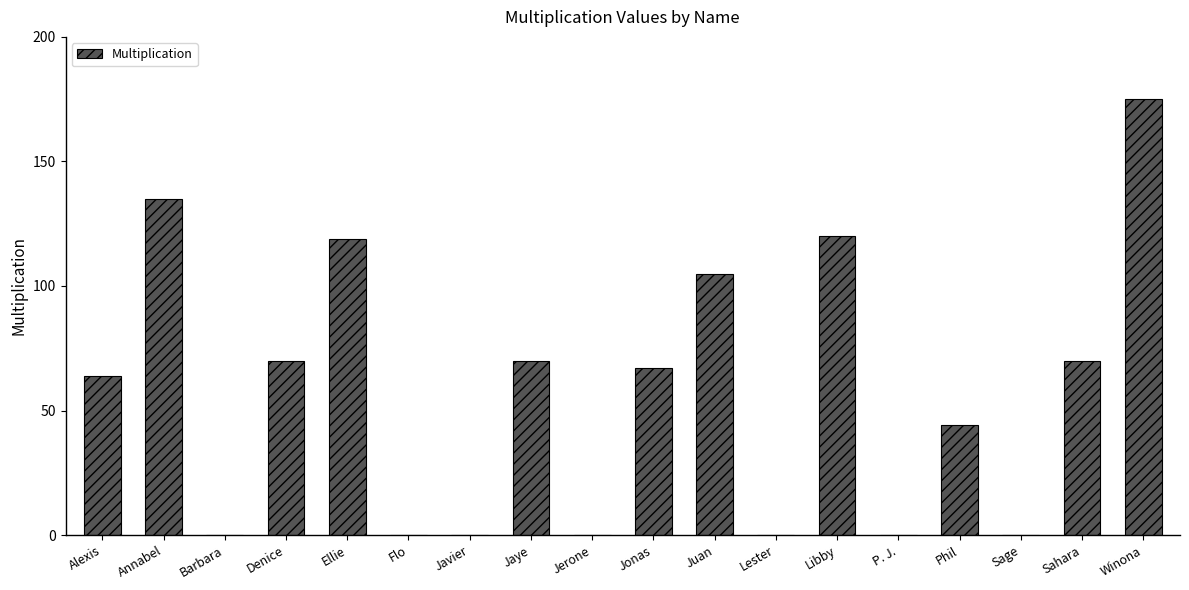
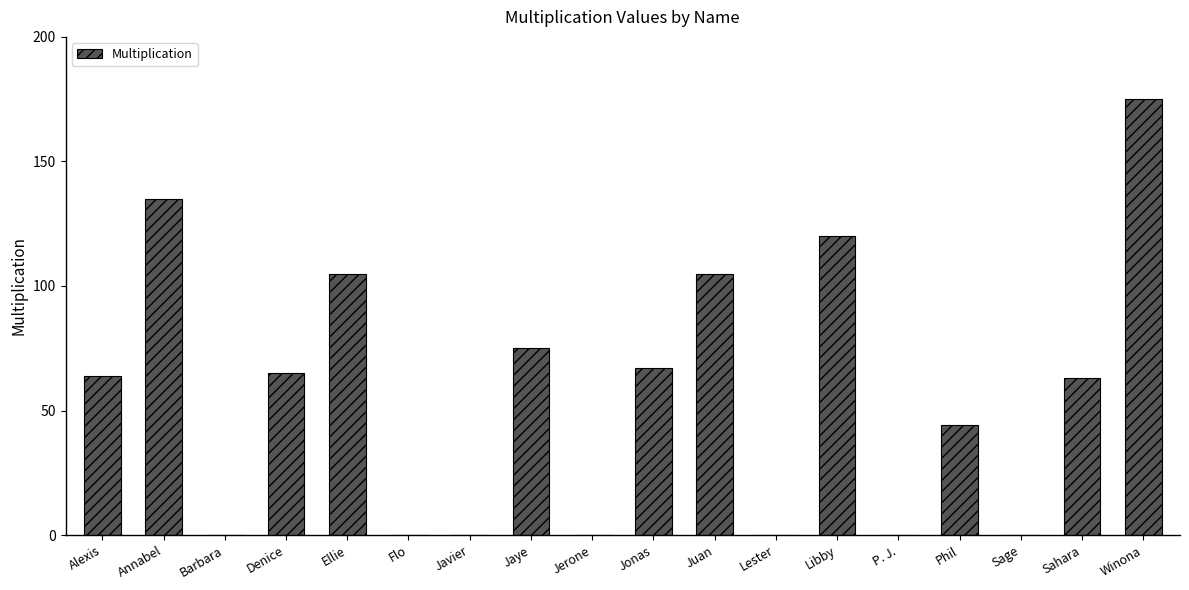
  {
    "Alexis": 64,
    "Annabel": 135,
    "Barbara": 0,
-   "Denice": 70,
-   "Ellie": 119,
+   "Denice": 65,
+   "Ellie": 105,
    "Flo": 0,
    "Javier": 0,
-   "Jaye": 70,
+   "Jaye": 75,
    "Jerone": 0,
    "Jonas": 67,
    "Juan": 105,
    "Lester": 0,
    "Libby": 120,
    "P. J.": 0,
    "Phil": 44,
    "Sage": 0,
-   "Sahara": 70,
+   "Sahara": 63,
    "Winona": 175
  }
